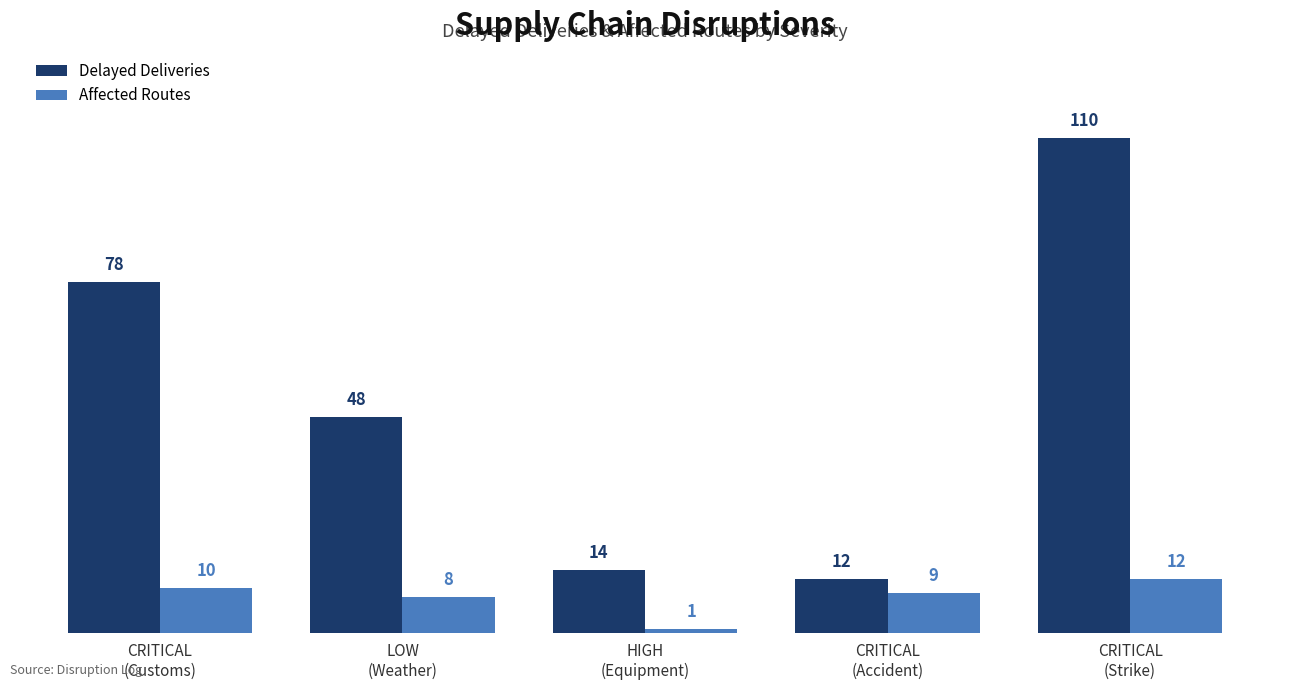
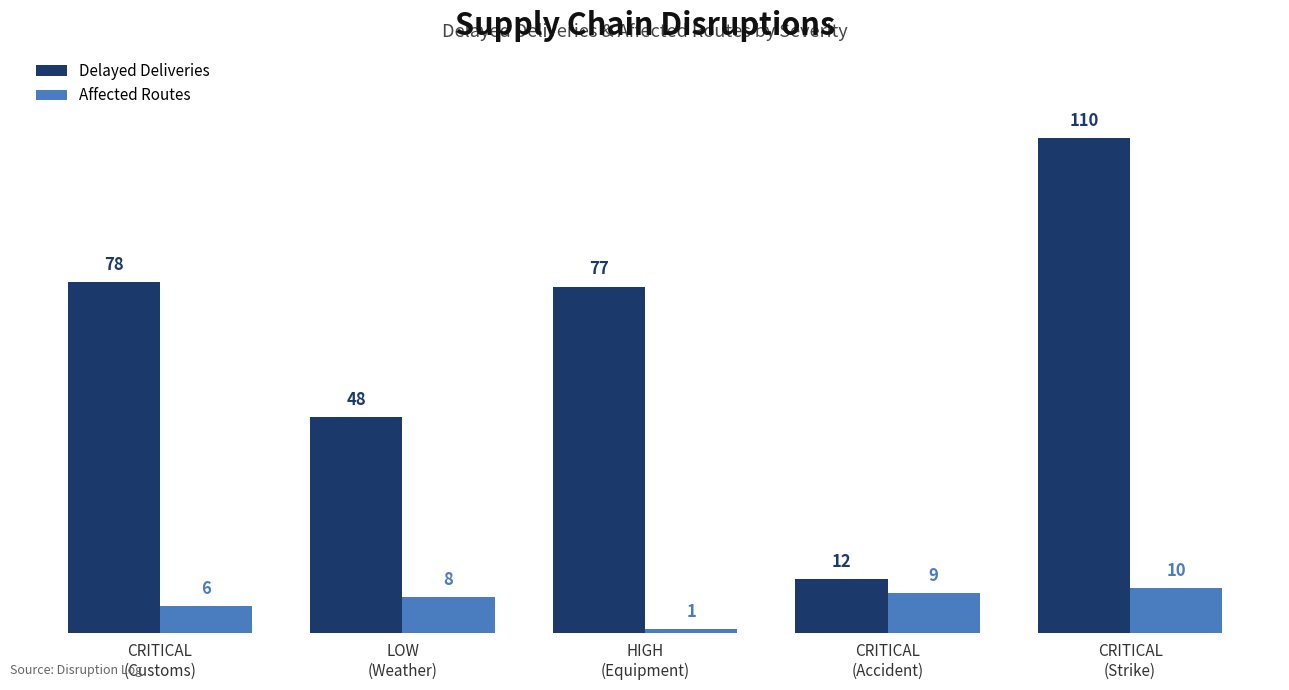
  {
    "Delayed Deliveries": {
      "CRITICAL (Customs)": 78,
      "LOW (Weather)": 48,
-     "HIGH (Equipment)": 14,
+     "HIGH (Equipment)": 77,
      "CRITICAL (Accident)": 12,
      "CRITICAL (Strike)": 110
    },
    "Affected Routes": {
-     "CRITICAL (Customs)": 10,
+     "CRITICAL (Customs)": 6,
      "LOW (Weather)": 8,
      "HIGH (Equipment)": 1,
      "CRITICAL (Accident)": 9,
-     "CRITICAL (Strike)": 12
+     "CRITICAL (Strike)": 10
    }
  }
